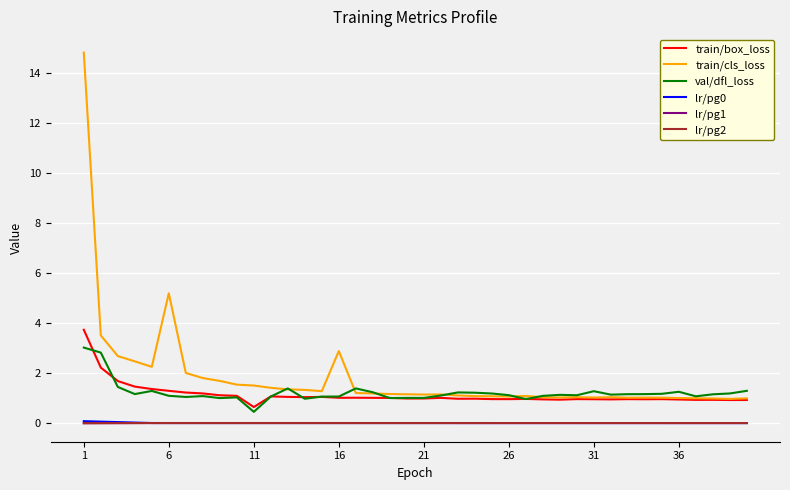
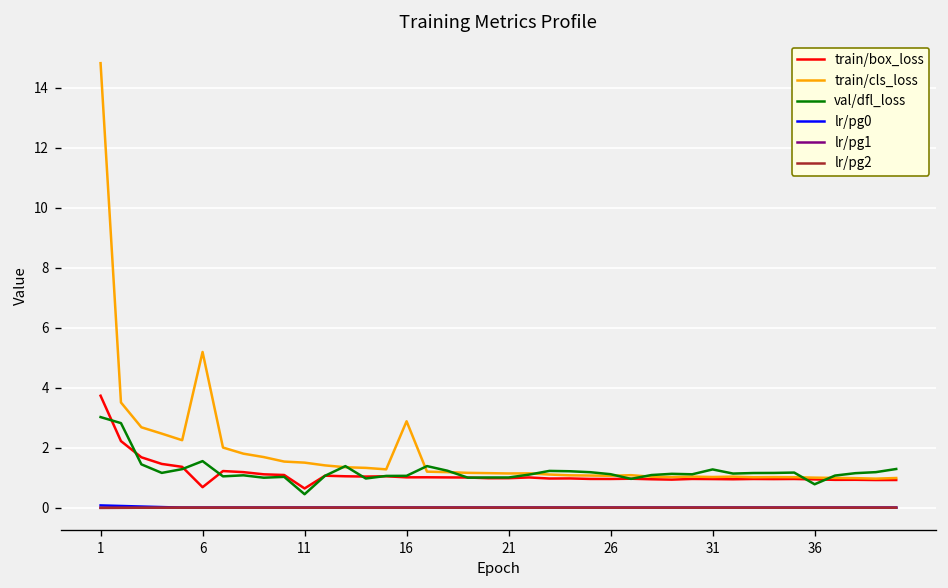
  {
    "train/box_loss": {
      "1": 3.7,
-     "6": 1.3,
+     "6": 0.7,
      "11": 0.6,
      "26": 1.0
    },
    "train/cls_loss": {
      "1": 14.8,
      "6": 5.2,
      "11": 1.5,
      "16": 2.9,
      "21": 1.1
    },
    "val/dfl_loss": {
      "1": 3.0,
-     "6": 1.1,
+     "6": 1.6,
      "11": 0.5,
      "31": 1.3,
-     "36": 1.3
+     "36": 0.8
    }
  }
